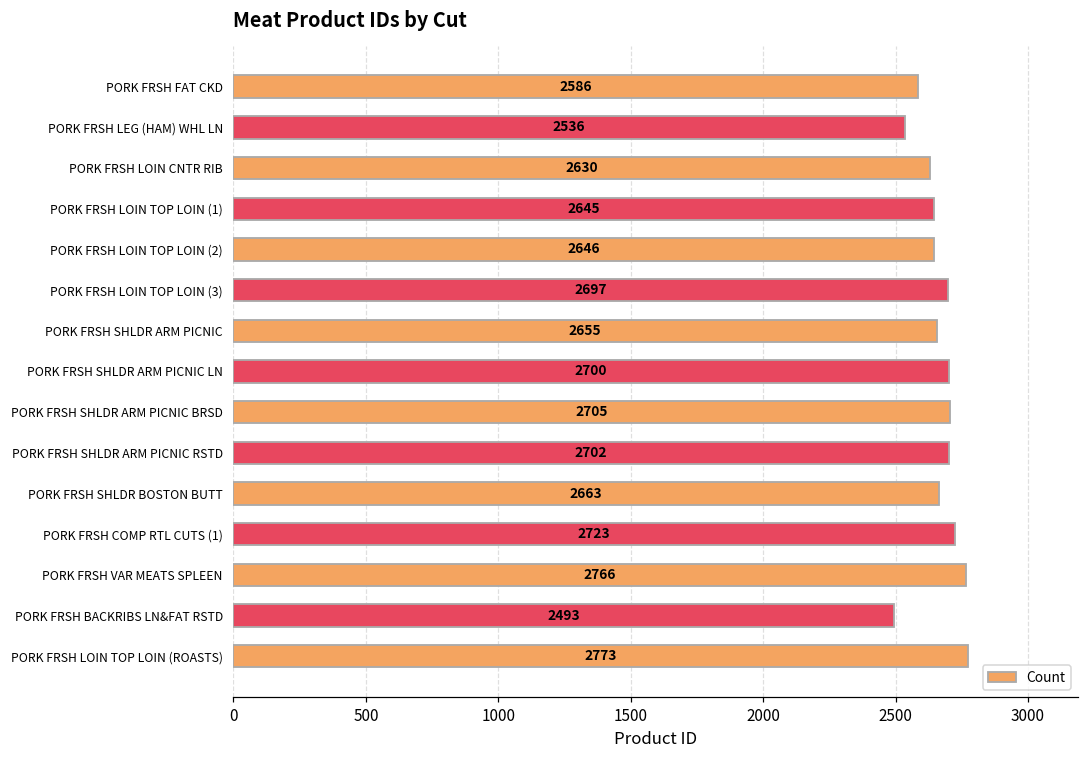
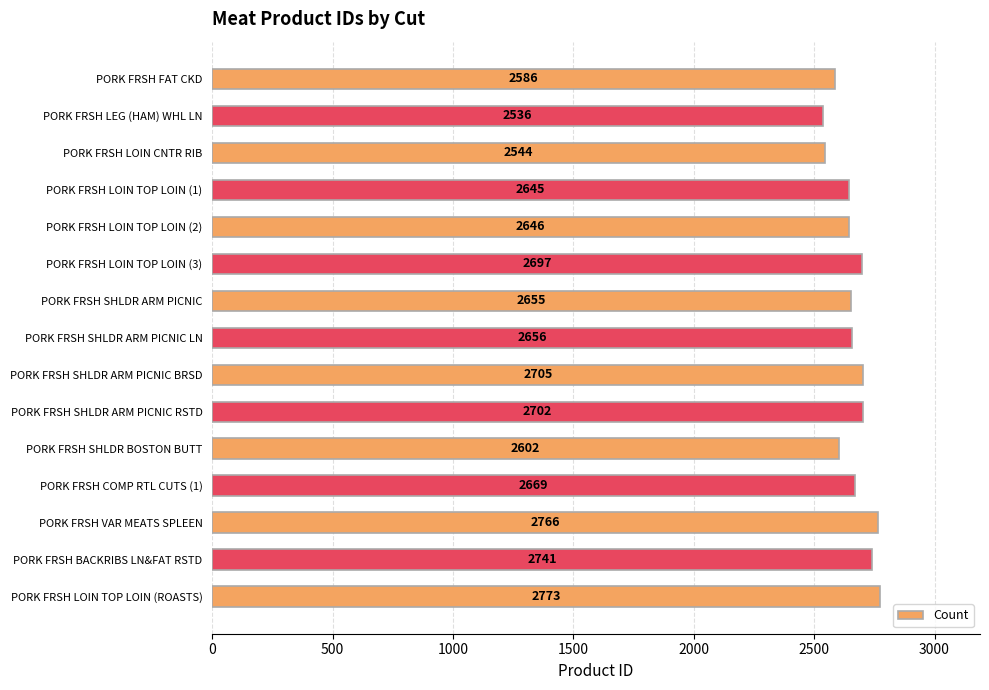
  {
    "PORK FRSH FAT CKD": 2586,
    "PORK FRSH LEG (HAM) WHL LN": 2536,
-   "PORK FRSH LOIN CNTR RIB": 2630,
+   "PORK FRSH LOIN CNTR RIB": 2544,
    "PORK FRSH LOIN TOP LOIN (1)": 2645,
    "PORK FRSH LOIN TOP LOIN (2)": 2646,
    "PORK FRSH LOIN TOP LOIN (3)": 2697,
    "PORK FRSH SHLDR ARM PICNIC": 2655,
-   "PORK FRSH SHLDR ARM PICNIC LN": 2700,
+   "PORK FRSH SHLDR ARM PICNIC LN": 2656,
    "PORK FRSH SHLDR ARM PICNIC BRSD": 2705,
    "PORK FRSH SHLDR ARM PICNIC RSTD": 2702,
-   "PORK FRSH SHLDR BOSTON BUTT": 2663,
-   "PORK FRSH COMP RTL CUTS (1)": 2723,
+   "PORK FRSH SHLDR BOSTON BUTT": 2602,
+   "PORK FRSH COMP RTL CUTS (1)": 2669,
    "PORK FRSH VAR MEATS SPLEEN": 2766,
-   "PORK FRSH BACKRIBS LN&FAT RSTD": 2493,
+   "PORK FRSH BACKRIBS LN&FAT RSTD": 2741,
    "PORK FRSH LOIN TOP LOIN (ROASTS)": 2773
  }
